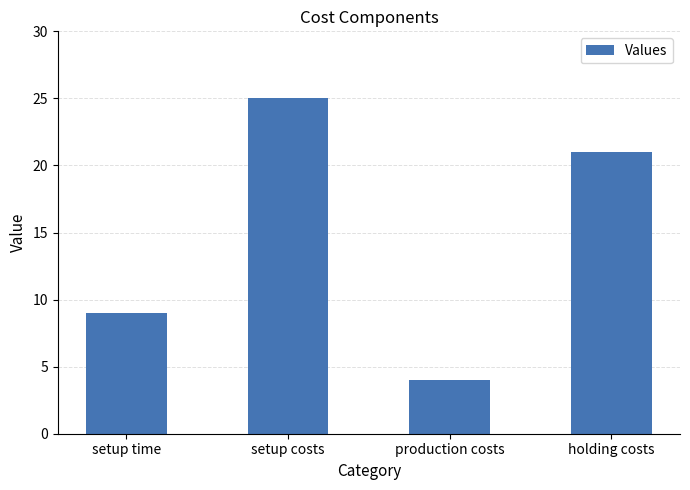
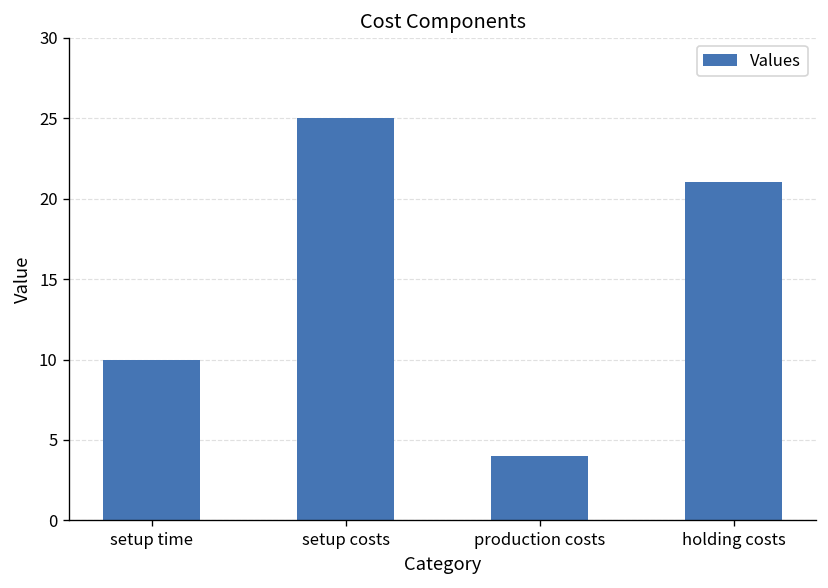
  {
-   "setup time": 9,
+   "setup time": 10,
    "setup costs": 25,
    "production costs": 4,
    "holding costs": 21
  }
